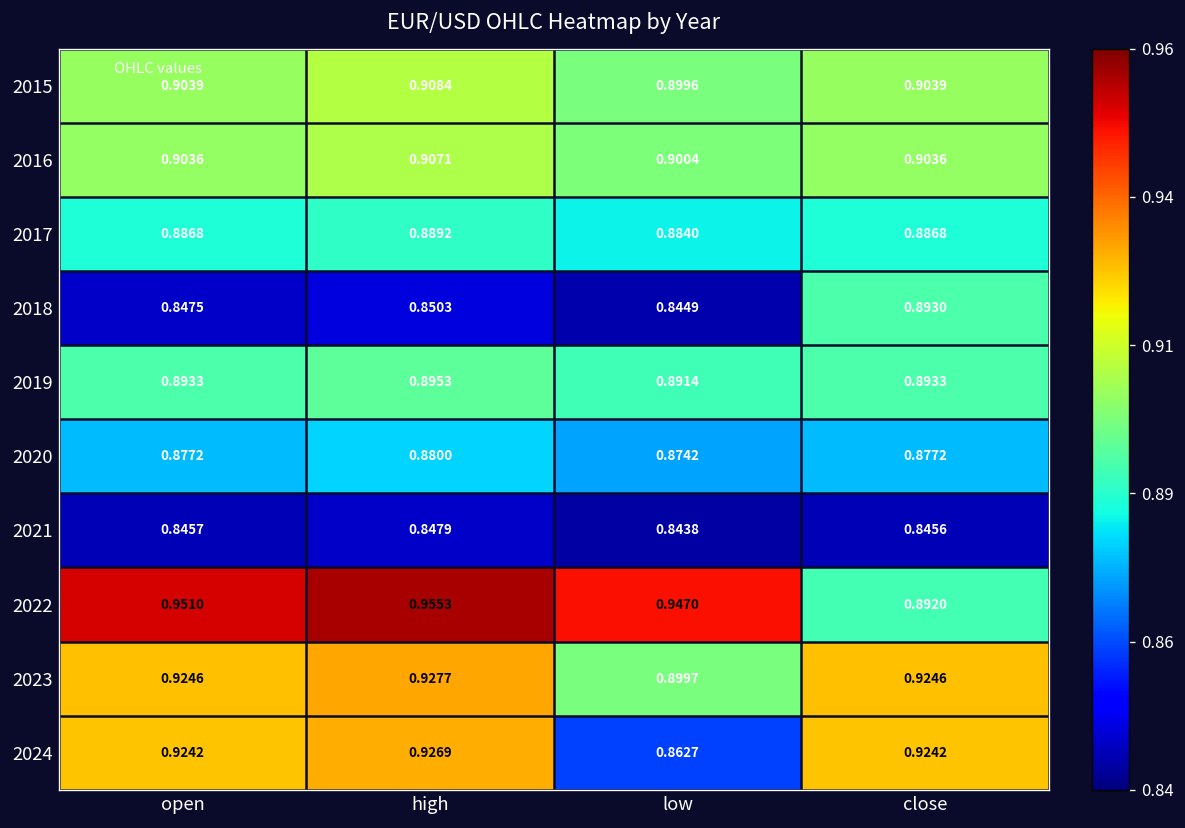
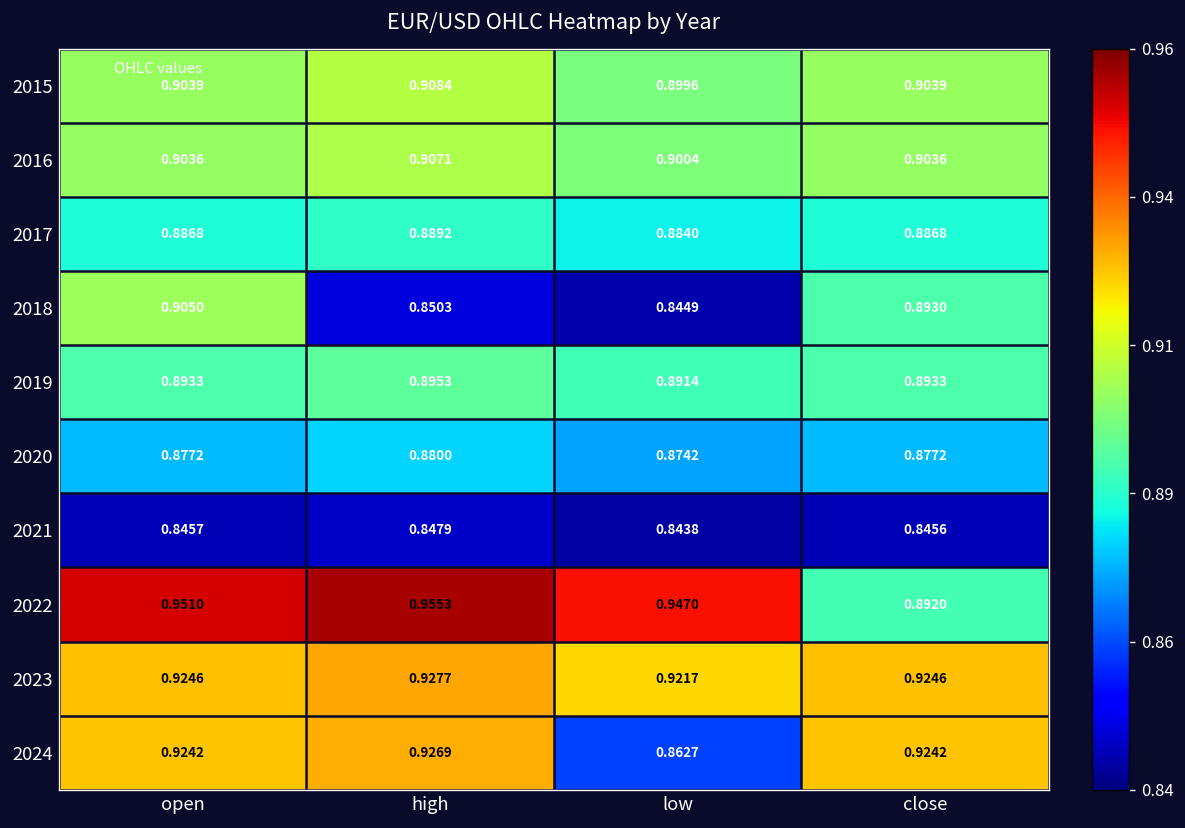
  {
    "2015": {
      "high": 0.9084,
      "low": 0.8996,
      "close": 0.9039
    },
    "2016": {
      "open": 0.9036,
      "high": 0.9071,
      "low": 0.9004,
      "close": 0.9036
    },
    "2017": {
      "open": 0.8868,
      "high": 0.8892,
      "low": 0.8840,
      "close": 0.8868
    },
    "2018": {
-     "open": 0.8475,
+     "open": 0.9050,
      "high": 0.8503,
      "low": 0.8449,
      "close": 0.8930
    },
    "2019": {
      "open": 0.8933,
      "high": 0.8953,
      "low": 0.8914,
      "close": 0.8933
    },
    "2020": {
      "open": 0.8772,
      "high": 0.8800,
      "low": 0.8742,
      "close": 0.8772
    },
    "2021": {
      "open": 0.8457,
      "high": 0.8479,
      "low": 0.8438,
      "close": 0.8456
    },
    "2022": {
      "open": 0.9510,
      "high": 0.9553,
      "low": 0.9470,
      "close": 0.8920
    },
    "2023": {
      "open": 0.9246,
      "high": 0.9277,
-     "low": 0.8997,
+     "low": 0.9217,
      "close": 0.9246
    },
    "2024": {
      "open": 0.9242,
      "high": 0.9269,
      "low": 0.8627,
      "close": 0.9242
    }
  }
